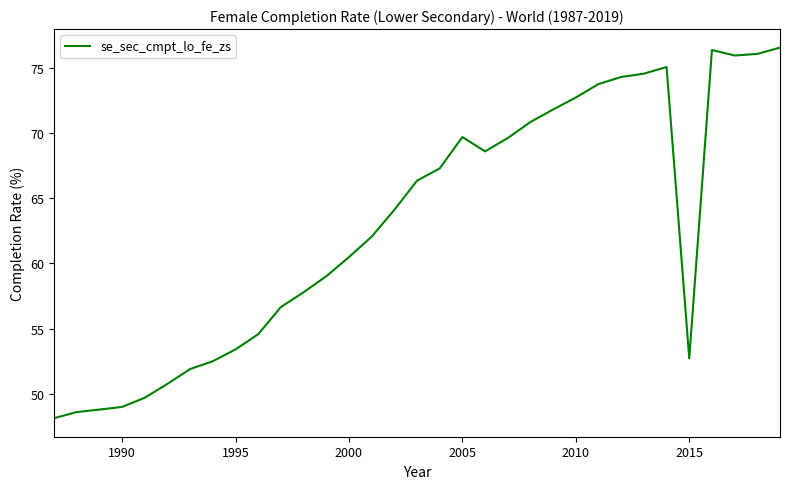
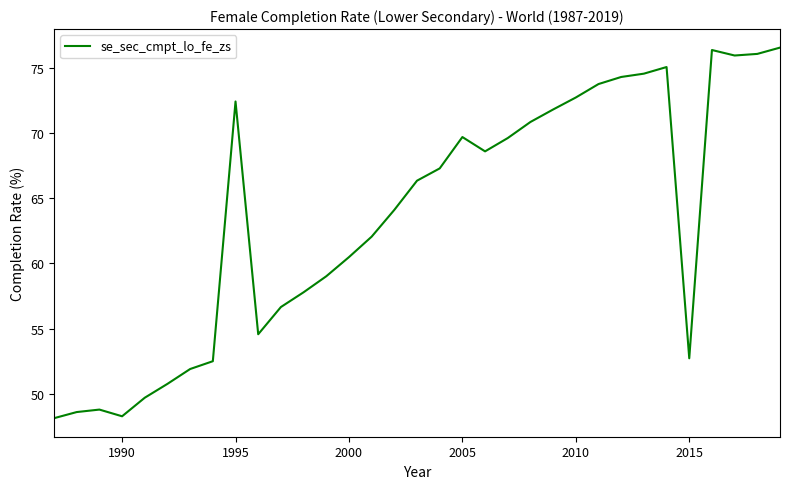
  {
-   "1990": 49.0,
-   "1995": 53.4,
+   "1990": 48.3,
+   "1995": 72.4,
    "2000": 60.5,
    "2005": 69.7,
    "2010": 72.8,
    "2015": 52.7
  }
